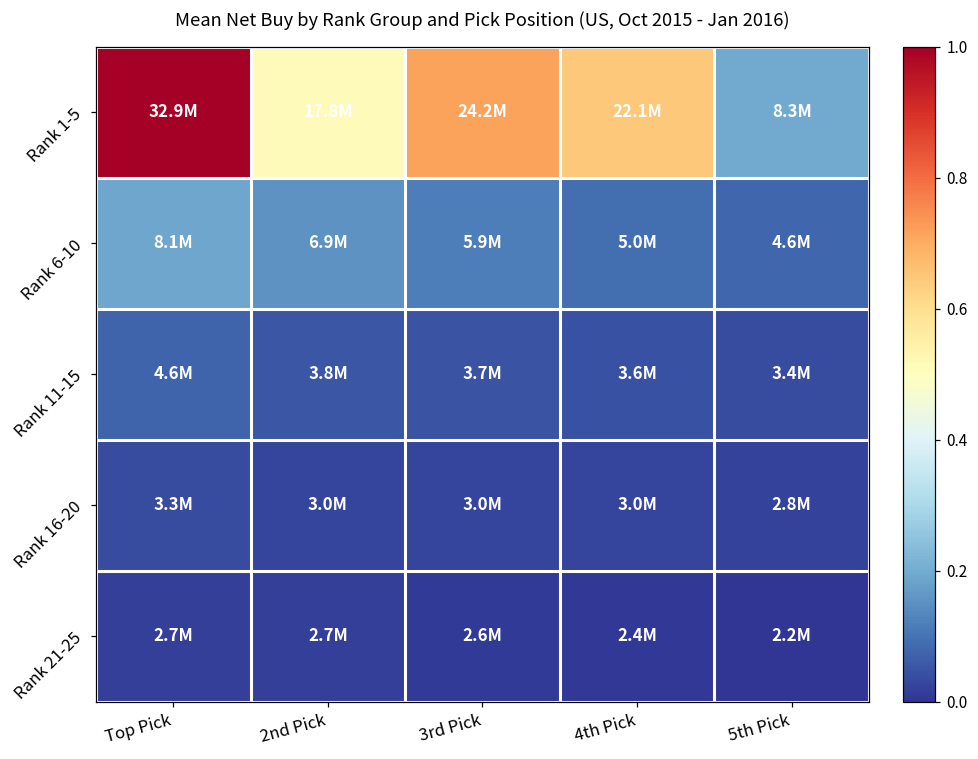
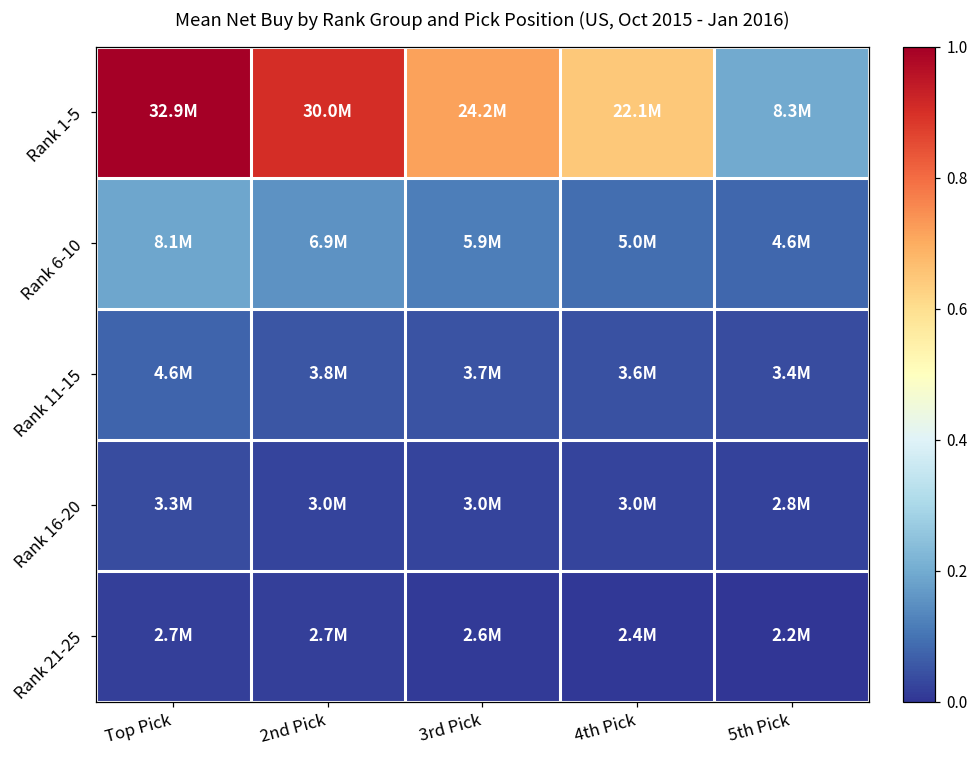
  {
    "Rank 1-5": {
      "Top Pick": "32.9M",
-     "2nd Pick": "17.8M",
+     "2nd Pick": "30.0M",
      "3rd Pick": "24.2M",
      "4th Pick": "22.1M",
      "5th Pick": "8.3M"
    },
    "Rank 6-10": {
      "Top Pick": "8.1M",
      "2nd Pick": "6.9M",
      "3rd Pick": "5.9M",
      "4th Pick": "5.0M",
      "5th Pick": "4.6M"
    },
    "Rank 11-15": {
      "Top Pick": "4.6M",
      "2nd Pick": "3.8M",
      "3rd Pick": "3.7M",
      "4th Pick": "3.6M",
      "5th Pick": "3.4M"
    },
    "Rank 16-20": {
      "Top Pick": "3.3M",
      "2nd Pick": "3.0M",
      "3rd Pick": "3.0M",
      "4th Pick": "3.0M",
      "5th Pick": "2.8M"
    },
    "Rank 21-25": {
      "Top Pick": "2.7M",
      "2nd Pick": "2.7M",
      "3rd Pick": "2.6M",
      "4th Pick": "2.4M",
      "5th Pick": "2.2M"
    }
  }
